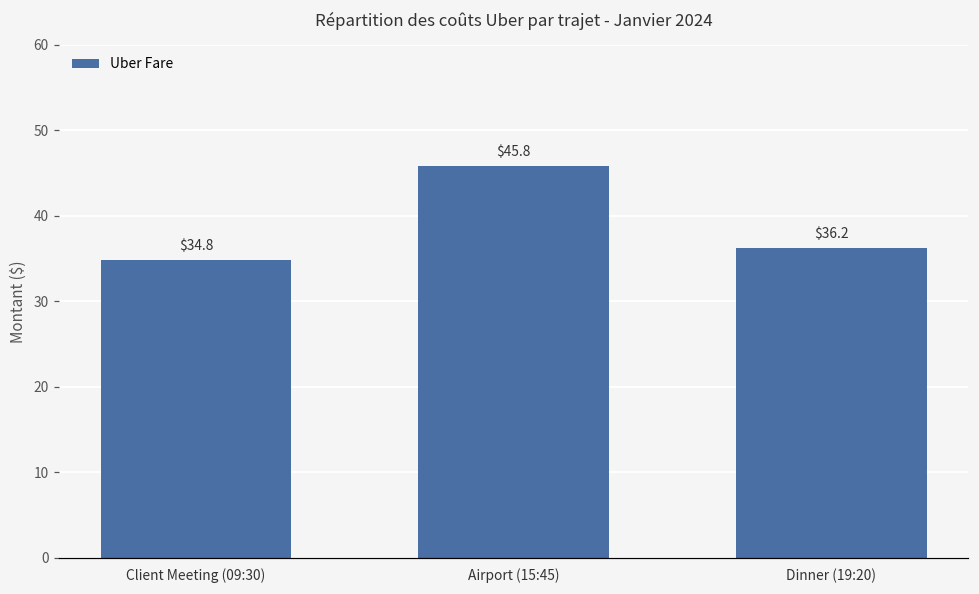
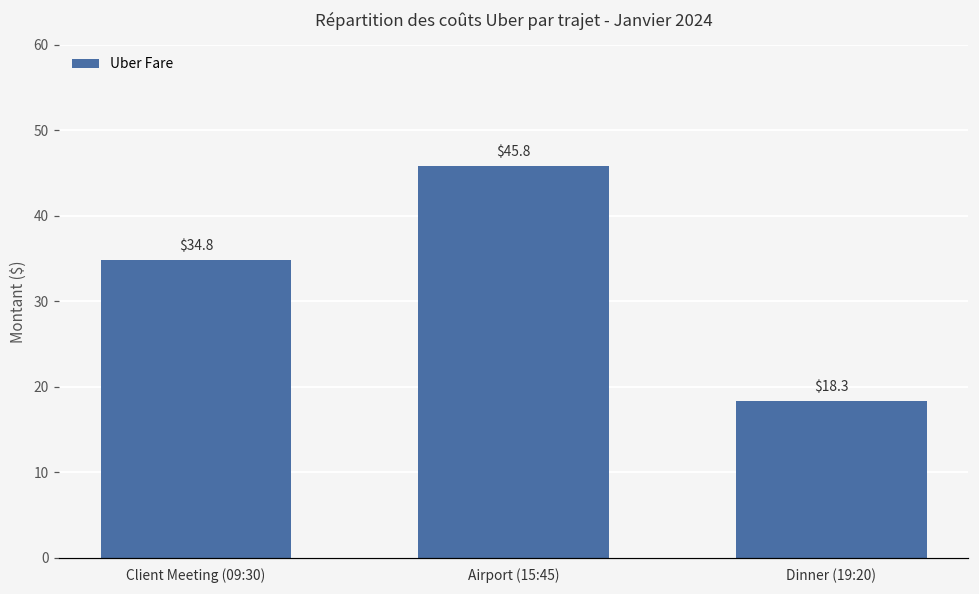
  {
    "Client Meeting (09:30)": "$34.8",
    "Airport (15:45)": "$45.8",
-   "Dinner (19:20)": "$36.2"
+   "Dinner (19:20)": "$18.3"
  }
